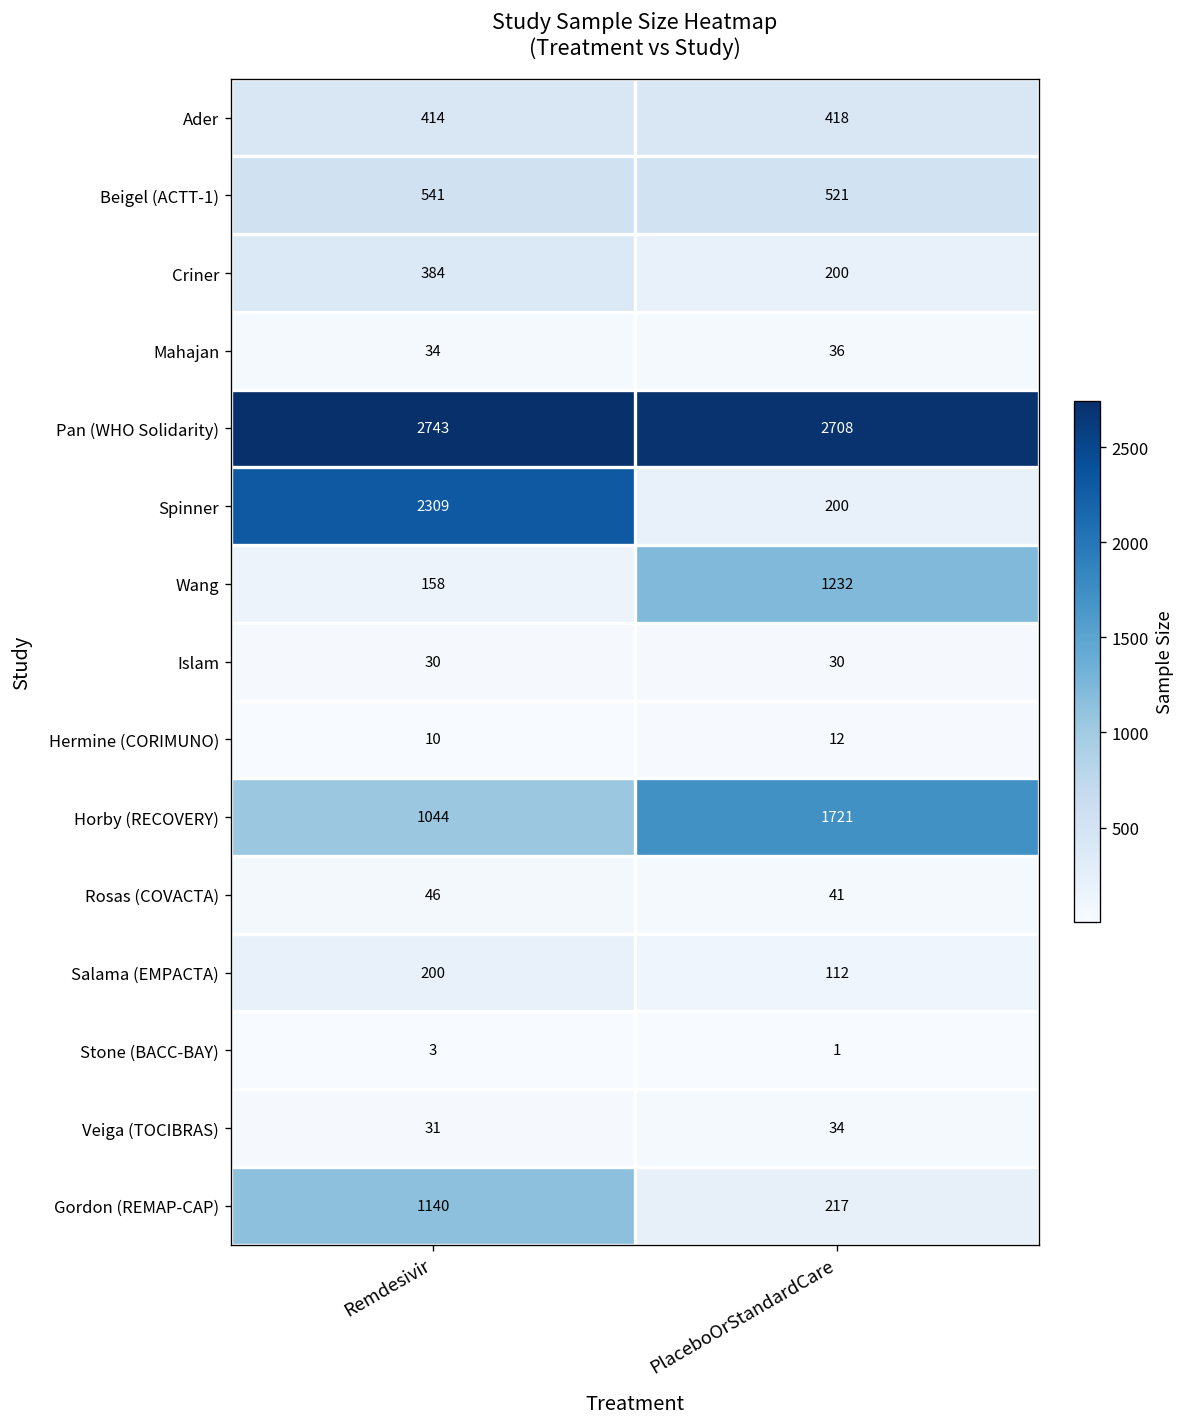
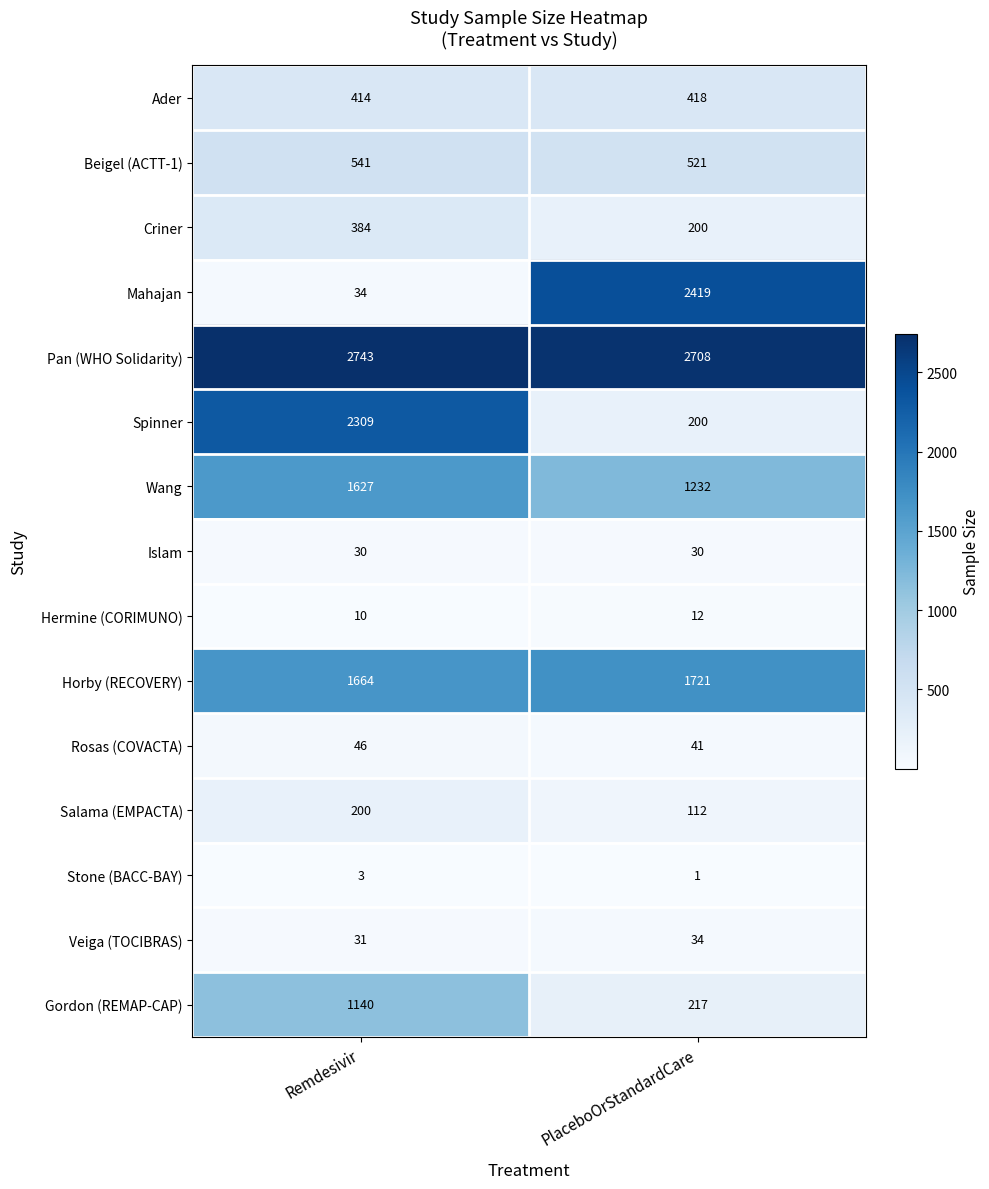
  {
    "Ader": {
      "Remdesivir": 414,
      "PlaceboOrStandardCare": 418
    },
    "Beigel (ACTT-1)": {
      "Remdesivir": 541,
      "PlaceboOrStandardCare": 521
    },
    "Criner": {
      "Remdesivir": 384,
      "PlaceboOrStandardCare": 200
    },
    "Mahajan": {
      "Remdesivir": 34,
-     "PlaceboOrStandardCare": 36
+     "PlaceboOrStandardCare": 2419
    },
    "Pan (WHO Solidarity)": {
      "Remdesivir": 2743,
      "PlaceboOrStandardCare": 2708
    },
    "Spinner": {
      "Remdesivir": 2309,
      "PlaceboOrStandardCare": 200
    },
    "Wang": {
-     "Remdesivir": 158,
+     "Remdesivir": 1627,
      "PlaceboOrStandardCare": 1232
    },
    "Islam": {
      "Remdesivir": 30,
      "PlaceboOrStandardCare": 30
    },
    "Hermine (CORIMUNO)": {
      "Remdesivir": 10,
      "PlaceboOrStandardCare": 12
    },
    "Horby (RECOVERY)": {
-     "Remdesivir": 1044,
+     "Remdesivir": 1664,
      "PlaceboOrStandardCare": 1721
    },
    "Rosas (COVACTA)": {
      "Remdesivir": 46,
      "PlaceboOrStandardCare": 41
    },
    "Salama (EMPACTA)": {
      "Remdesivir": 200,
      "PlaceboOrStandardCare": 112
    },
    "Stone (BACC-BAY)": {
      "Remdesivir": 3,
      "PlaceboOrStandardCare": 1
    },
    "Veiga (TOCIBRAS)": {
      "Remdesivir": 31,
      "PlaceboOrStandardCare": 34
    },
    "Gordon (REMAP-CAP)": {
      "Remdesivir": 1140,
      "PlaceboOrStandardCare": 217
    }
  }
